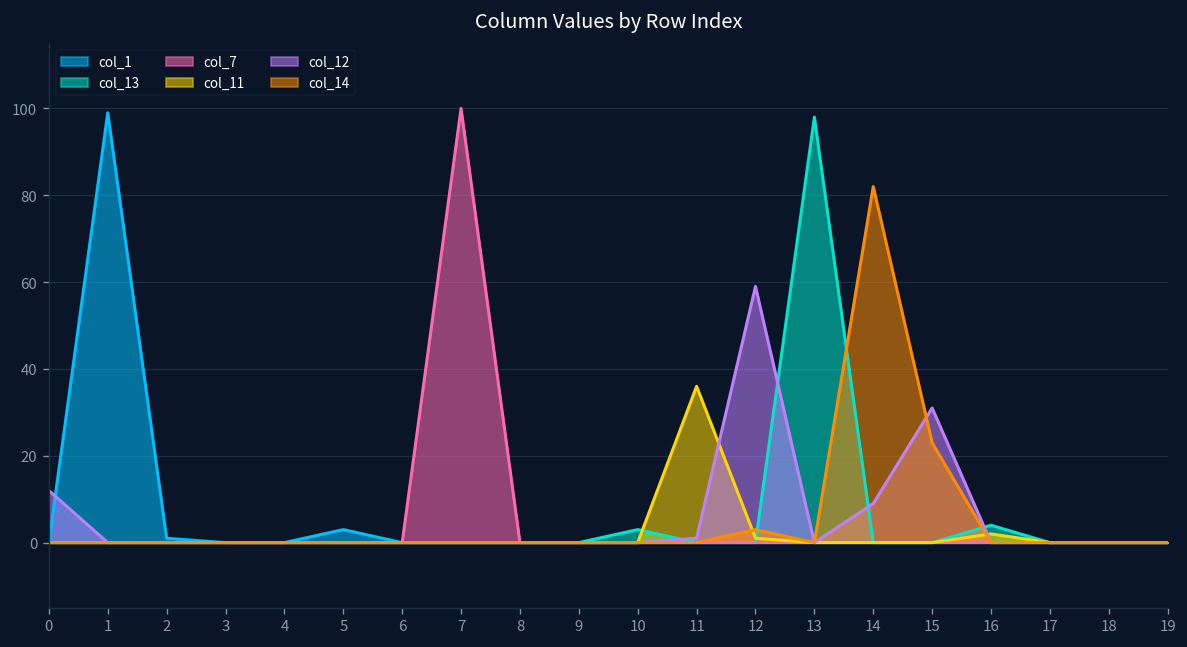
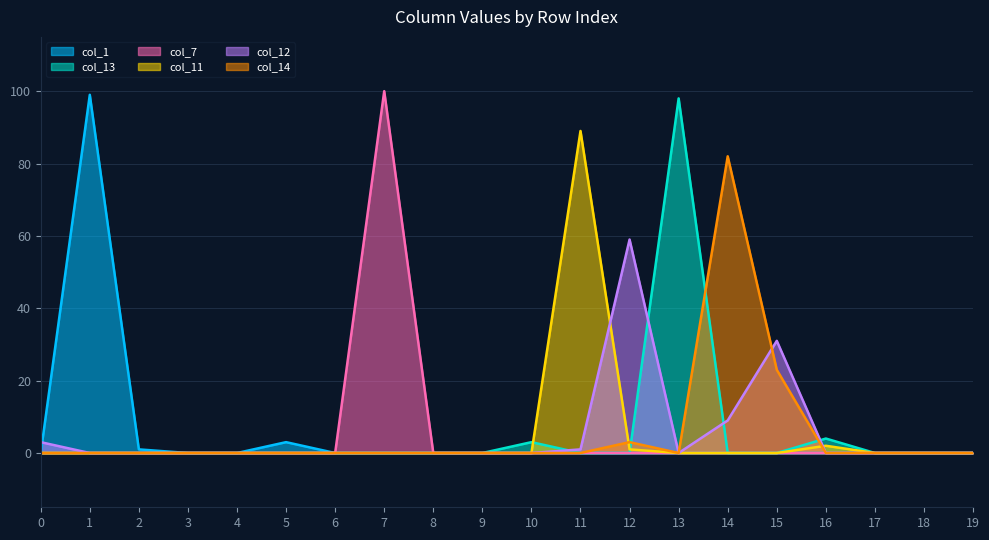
  {
    "col_7": {
      "7": 100
    },
    "col_11": {
-     "11": 36,
+     "11": 89,
      "12": 1,
      "16": 2
    },
    "col_12": {
-     "0": 12,
+     "0": 3,
      "11": 1,
      "12": 59,
      "14": 9,
      "15": 31
    },
    "col_14": {
      "12": 3,
      "14": 82,
      "15": 23
    }
  }
